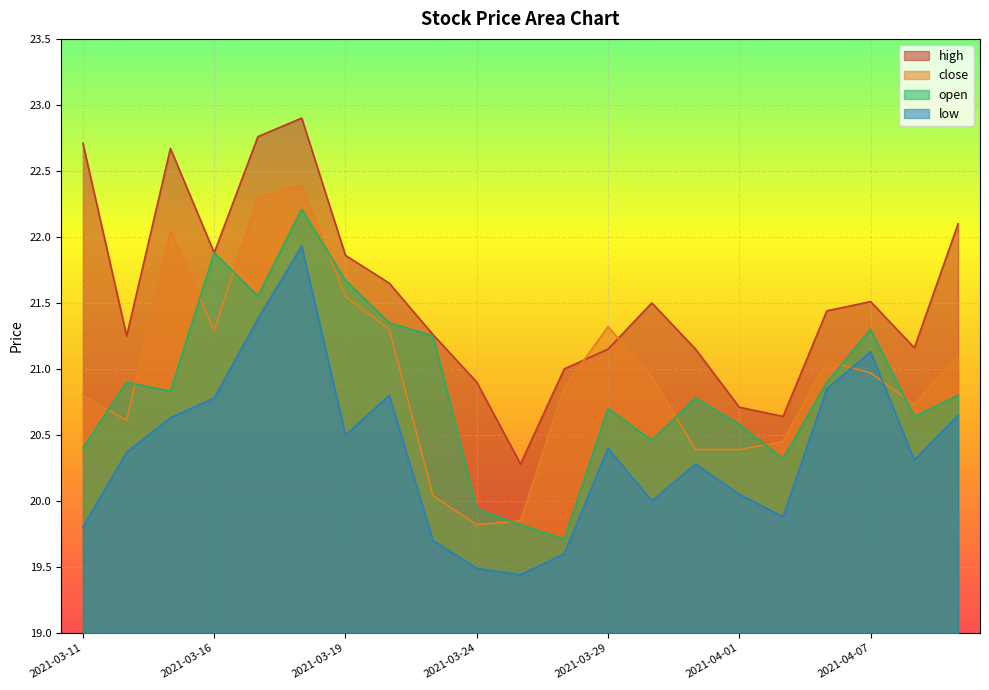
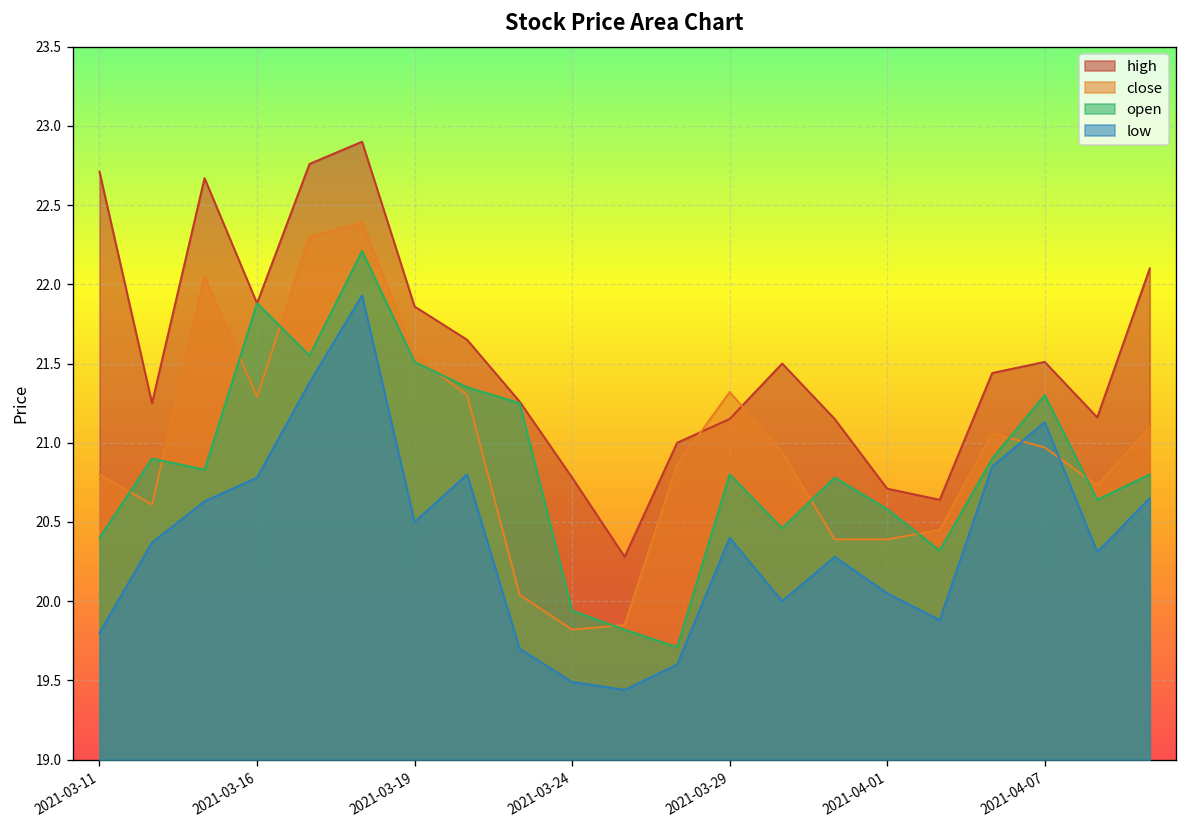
  {
    "high": {
      "2021-03-11": 22.71,
      "2021-03-19": 21.86,
-     "2021-03-24": 20.90,
+     "2021-03-24": 20.78,
      "2021-03-29": 21.15,
      "2021-04-01": 20.71,
      "2021-04-07": 21.51
    },
    "close": {
      "2021-03-11": 20.80,
      "2021-03-16": 21.29,
      "2021-03-19": 21.55,
      "2021-03-24": 19.82,
      "2021-03-29": 21.32,
      "2021-04-01": 20.39,
      "2021-04-07": 20.97
    },
    "open": {
      "2021-03-11": 20.40,
-     "2021-03-19": 21.67,
+     "2021-03-19": 21.51,
      "2021-03-24": 19.94,
-     "2021-03-29": 20.7,
+     "2021-03-29": 20.8,
      "2021-04-01": 20.58,
      "2021-04-07": 21.30
    },
    "low": {
      "2021-03-11": 19.80,
      "2021-03-16": 20.78,
      "2021-03-19": 20.50,
      "2021-03-24": 19.49,
      "2021-03-29": 20.40,
      "2021-04-01": 20.05,
      "2021-04-07": 21.13
    }
  }
